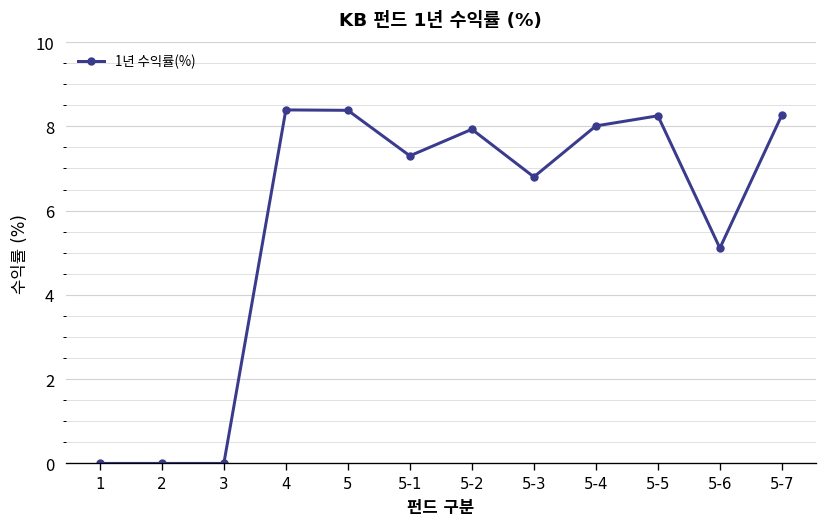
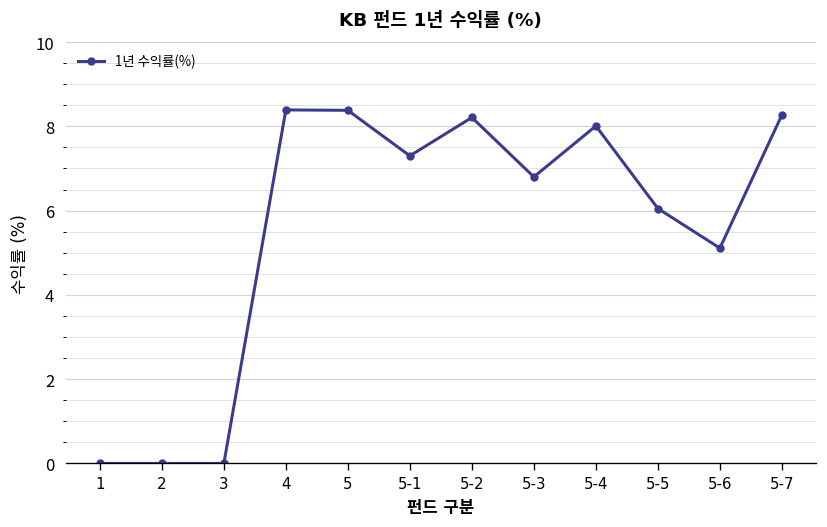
  {
    "1": 0.0,
    "2": 0.0,
    "3": 0.0,
    "4": 8.4,
    "5": 8.4,
    "5-1": 7.3,
-   "5-2": 7.9,
+   "5-2": 8.2,
    "5-3": 6.8,
    "5-4": 8.0,
-   "5-5": 8.3,
+   "5-5": 6.1,
    "5-6": 5.1,
    "5-7": 8.3
  }
